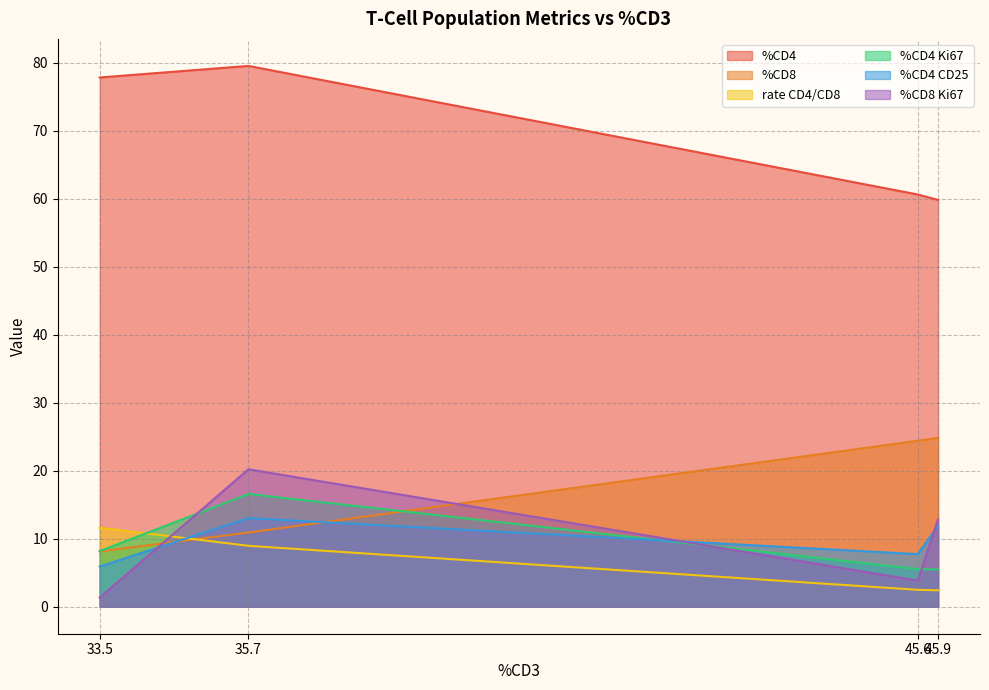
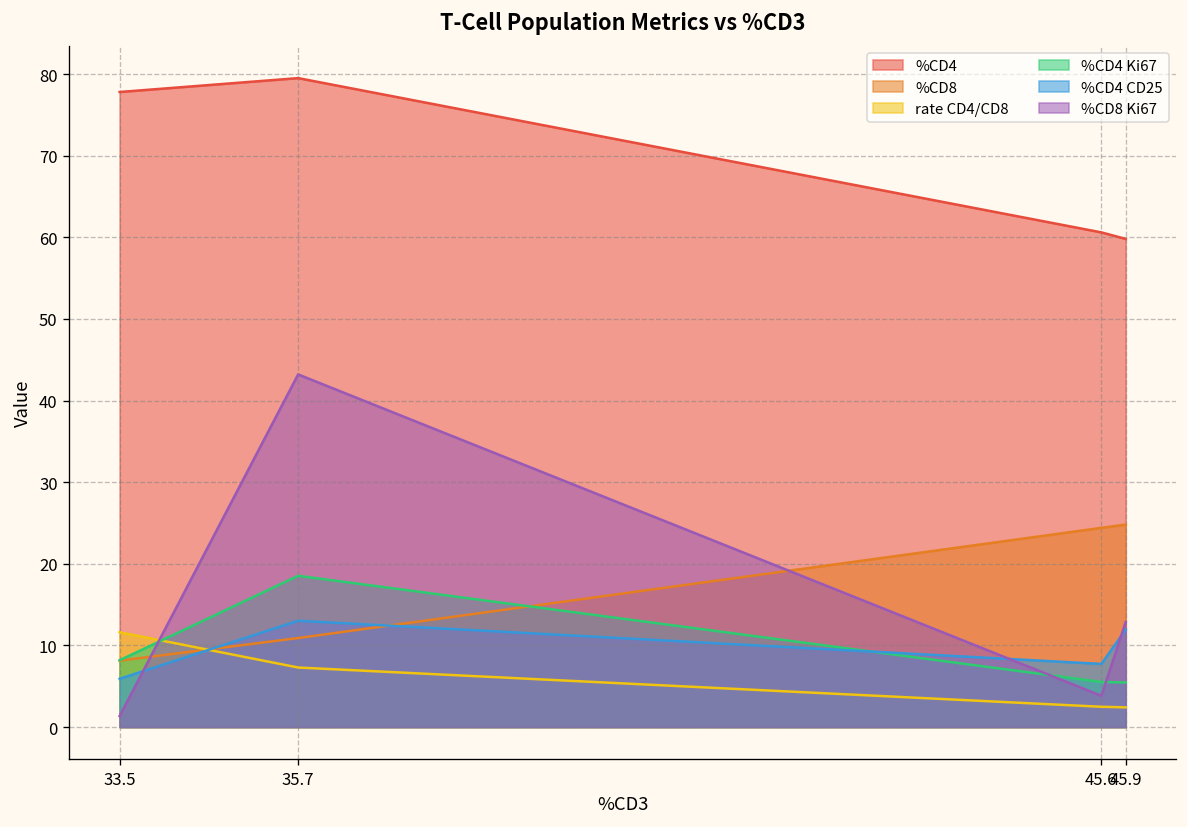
  {
    "rate CD4/CD8": {
      "33.5": 12,
-     "35.7": 9
+     "35.7": 7
    },
    "%CD4 Ki67": {
-     "35.7": 17
+     "35.7": 19
    },
    "%CD4 CD25": {
      "33.5": 6,
      "35.7": 13
    },
    "%CD8 Ki67": {
      "33.5": 1,
-     "35.7": 20
+     "35.7": 43
    }
  }
